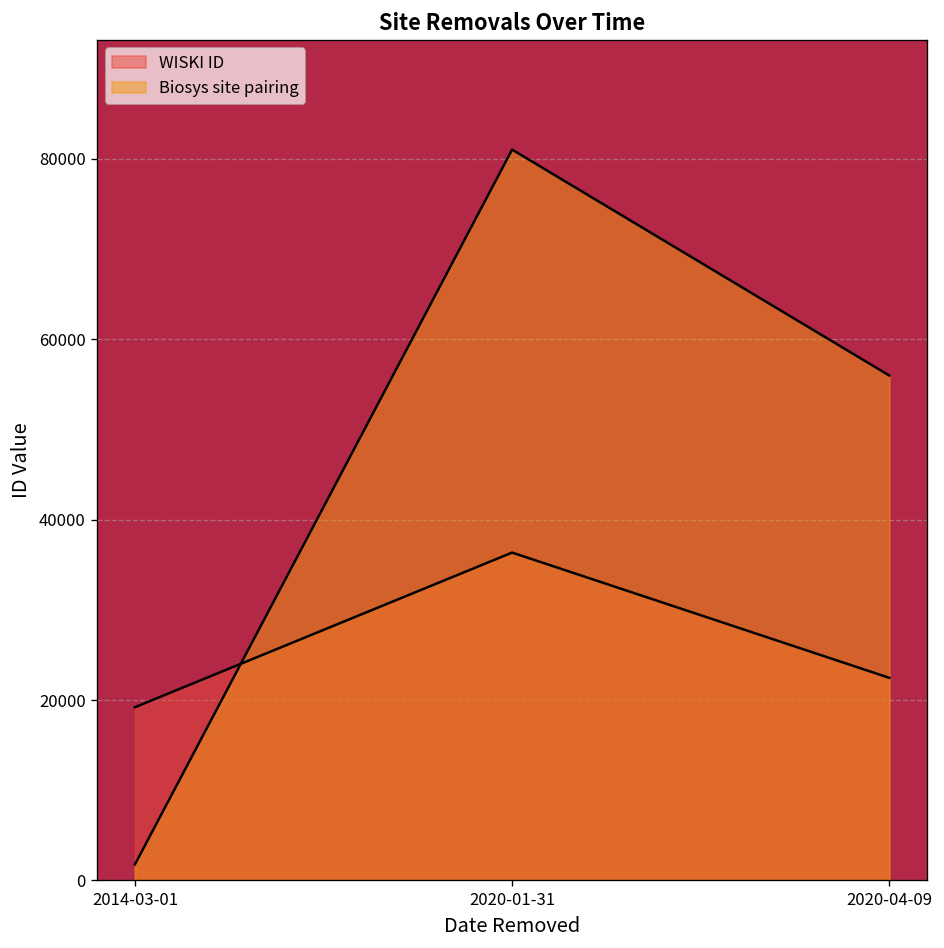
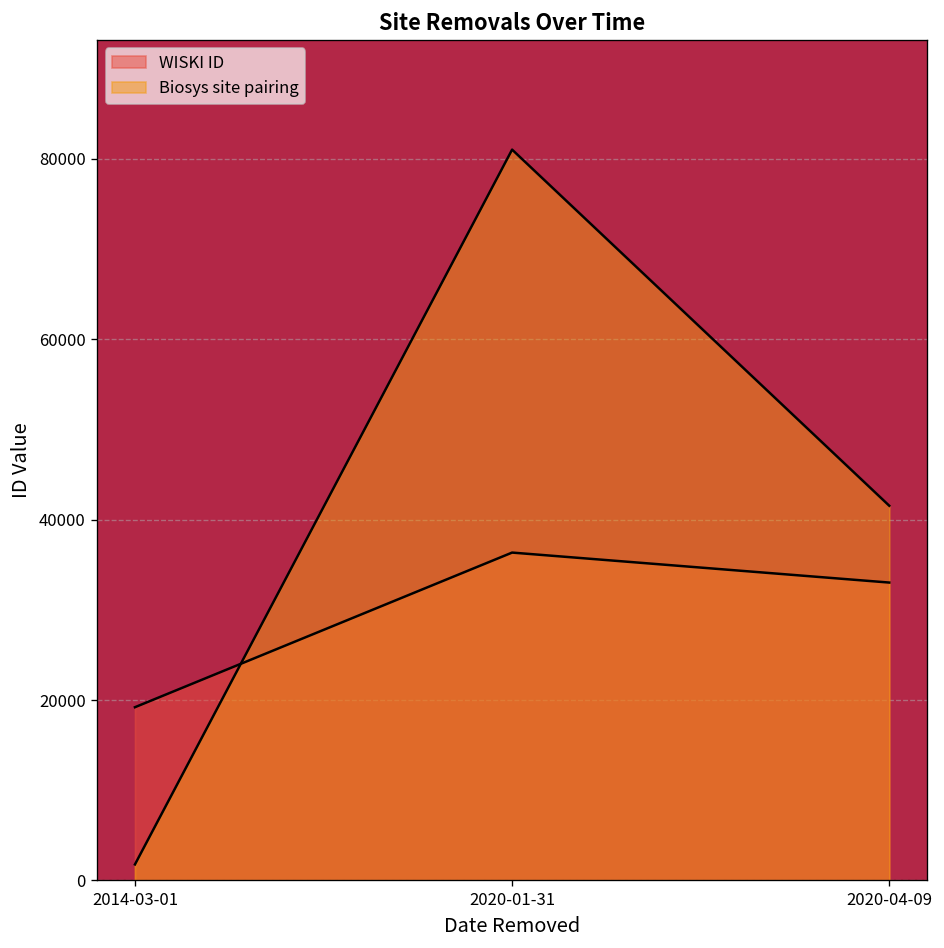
  {
    "WISKI ID": {
      "2014-03-01": 19000,
      "2020-01-31": 36000,
-     "2020-04-09": 22000
+     "2020-04-09": 33000
    },
    "Biosys site pairing": {
      "2014-03-01": 2000,
      "2020-01-31": 81000,
-     "2020-04-09": 56000
+     "2020-04-09": 42000
    }
  }
